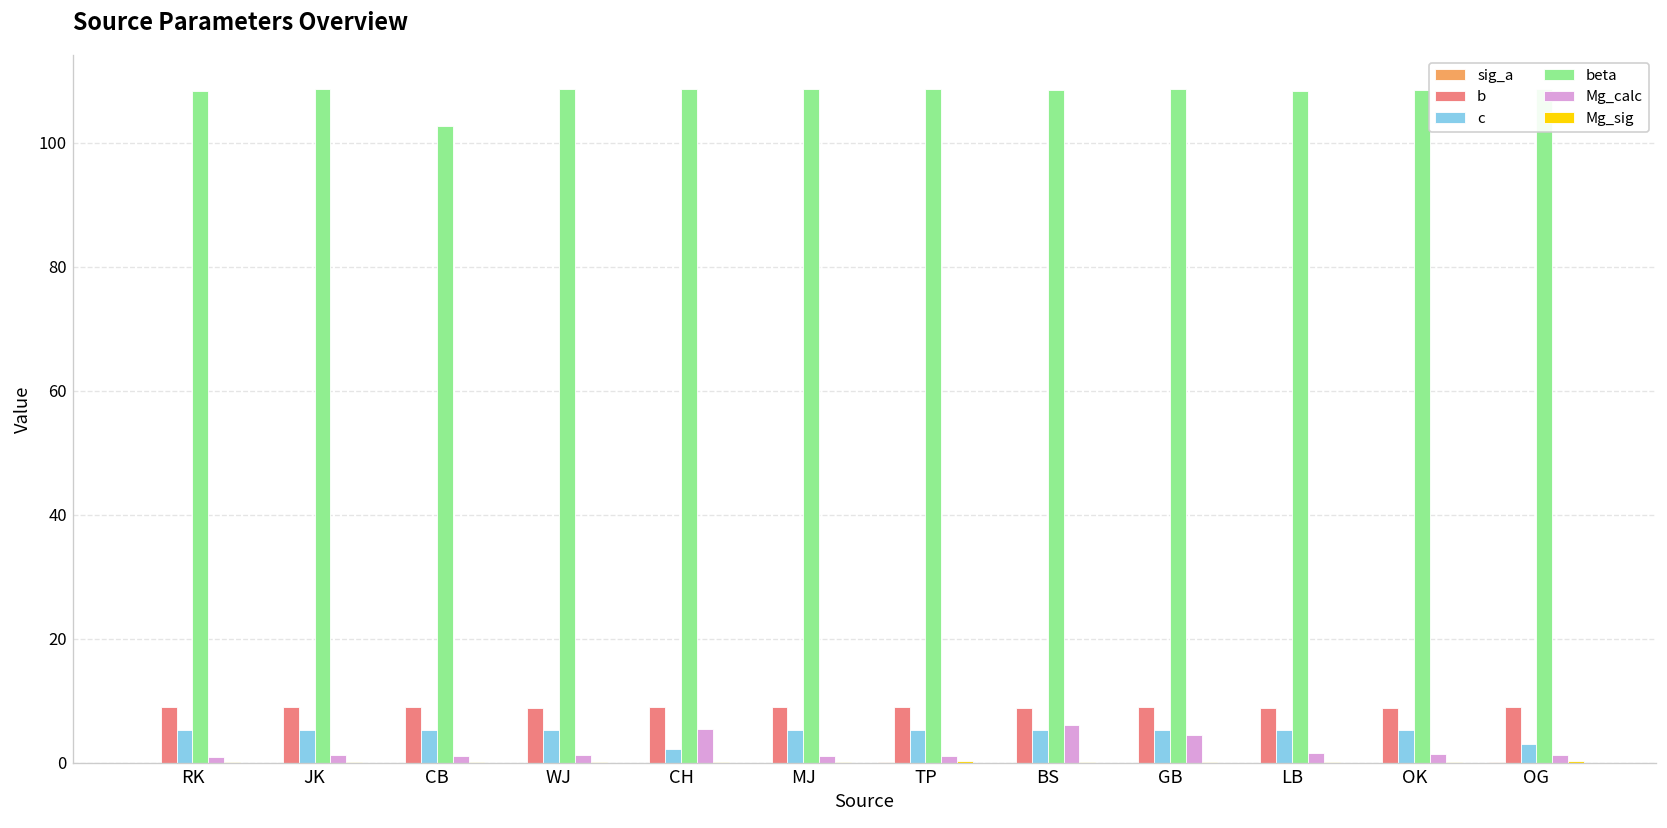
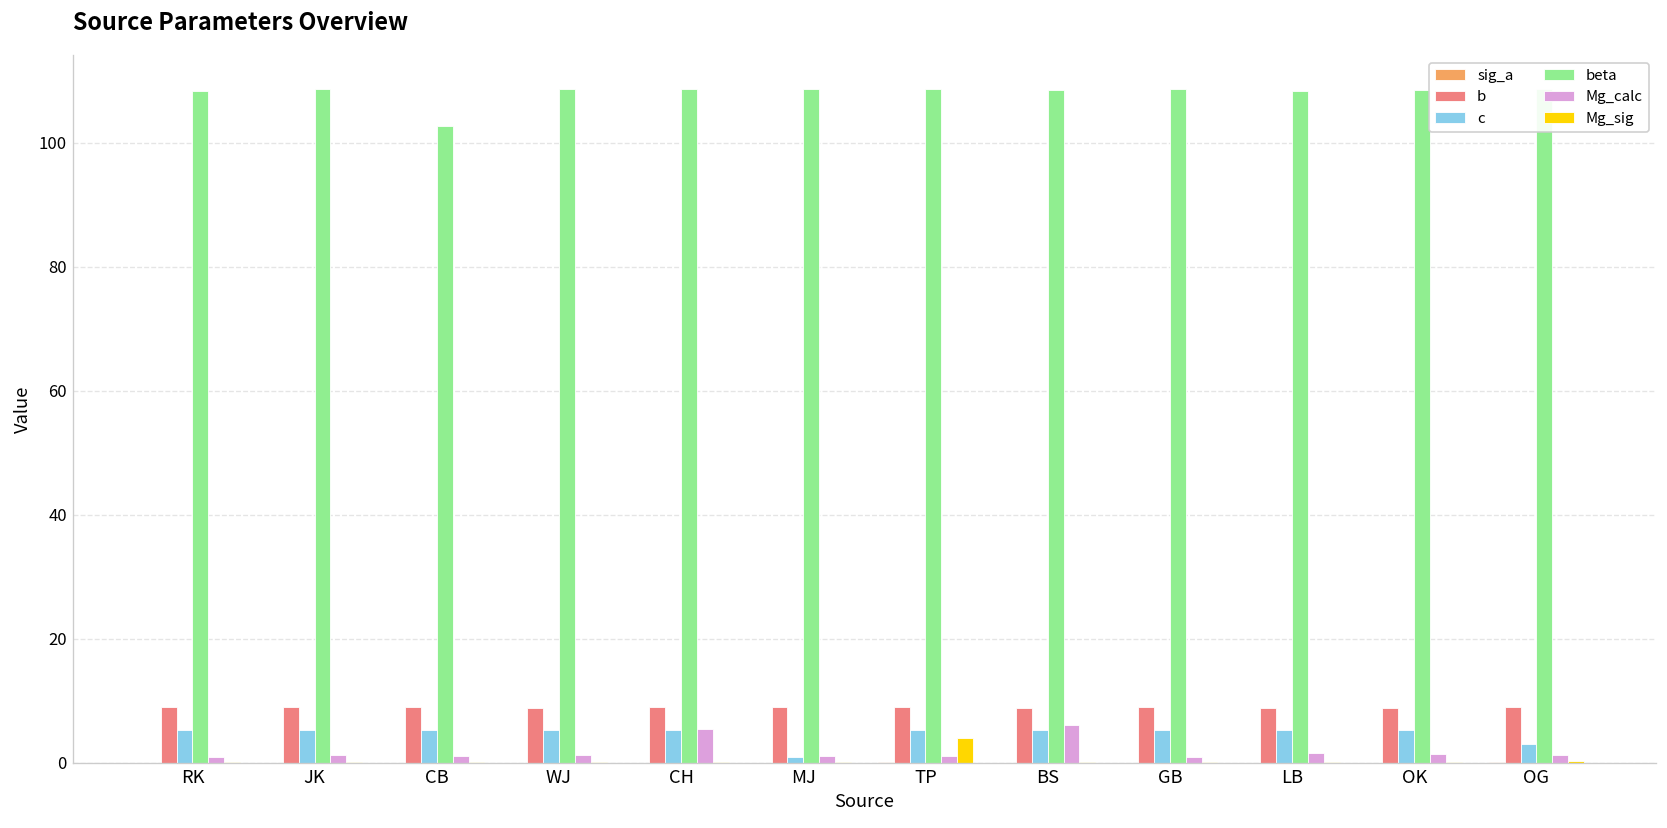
  {
    "c": {
      "RK": 5,
      "JK": 5,
      "CB": 5,
      "WJ": 5,
-     "CH": 2,
-     "MJ": 5,
+     "CH": 5,
+     "MJ": 1,
      "TP": 5,
      "BS": 5,
      "GB": 5,
      "LB": 5,
      "OK": 5,
      "OG": 3
    },
    "beta": {
      "RK": 108,
      "JK": 109,
      "CB": 103,
      "WJ": 109,
      "CH": 109,
      "MJ": 109,
      "TP": 109,
      "BS": 109,
      "GB": 109,
      "LB": 108,
      "OK": 109
    },
    "Mg_calc": {
      "RK": 1,
      "JK": 1,
      "CB": 1,
      "WJ": 1,
      "CH": 5,
      "MJ": 1,
      "TP": 1,
      "BS": 6,
-     "GB": 4,
+     "GB": 1,
      "LB": 2,
      "OK": 1,
      "OG": 1
    },
    "Mg_sig": {
-     "TP": 0
+     "TP": 4
    }
  }
